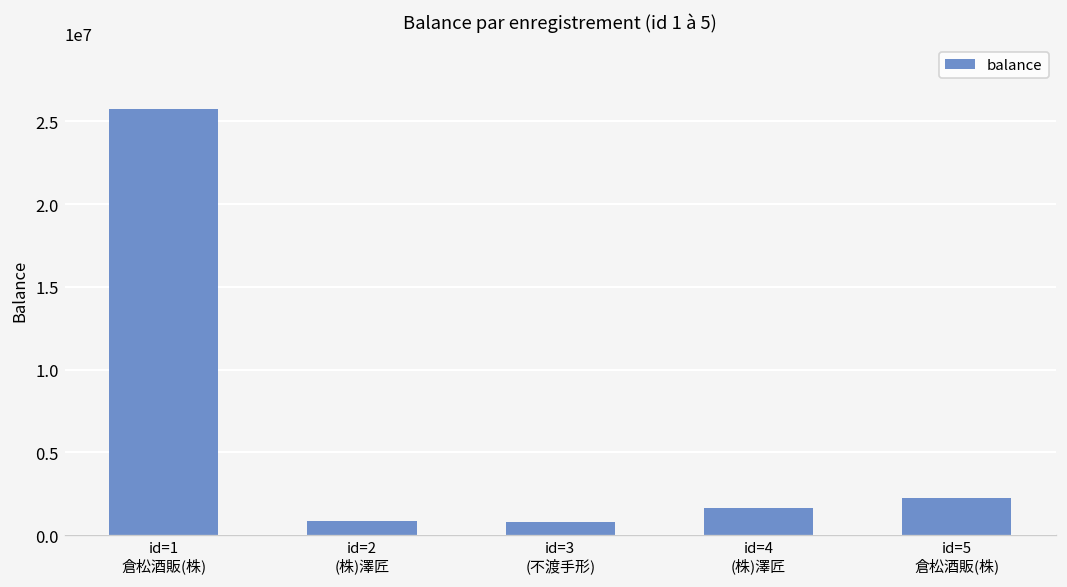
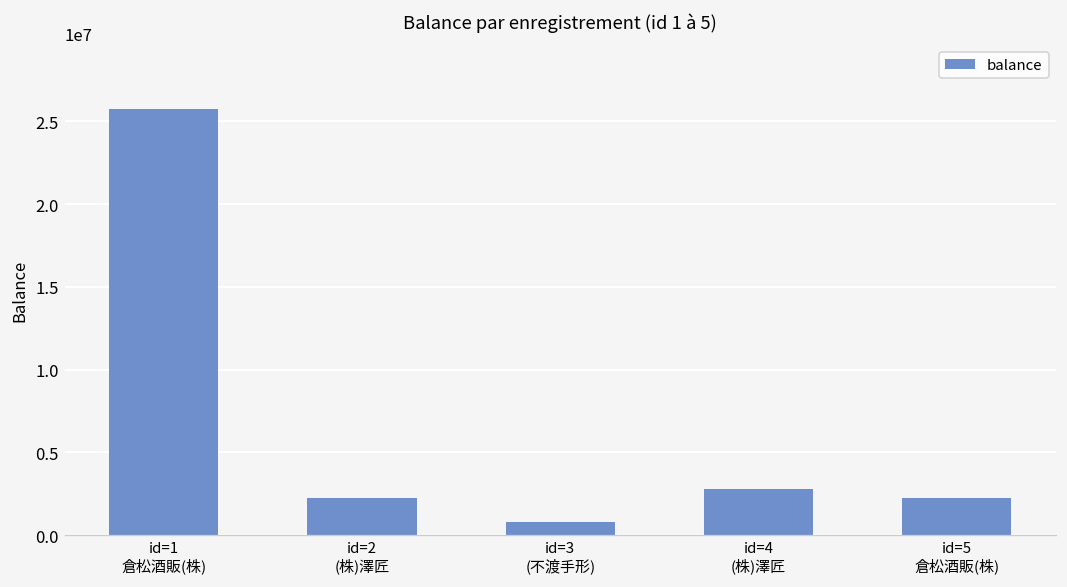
  {
    "id=1 倉松酒販(株)": 25800000,
-   "id=2 (株)澤匠": 800000,
+   "id=2 (株)澤匠": 2200000,
    "id=3 (不渡手形)": 800000,
-   "id=4 (株)澤匠": 1600000,
+   "id=4 (株)澤匠": 2800000,
    "id=5 倉松酒販(株)": 2200000
  }
